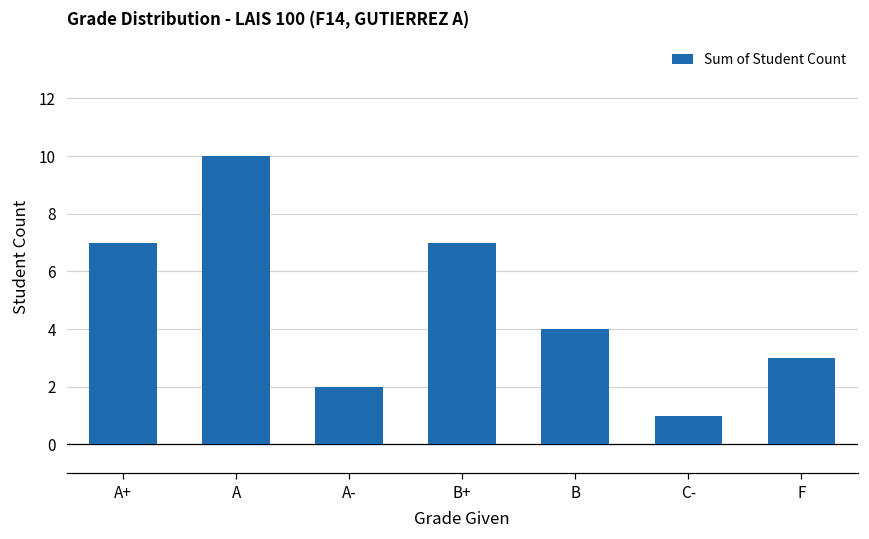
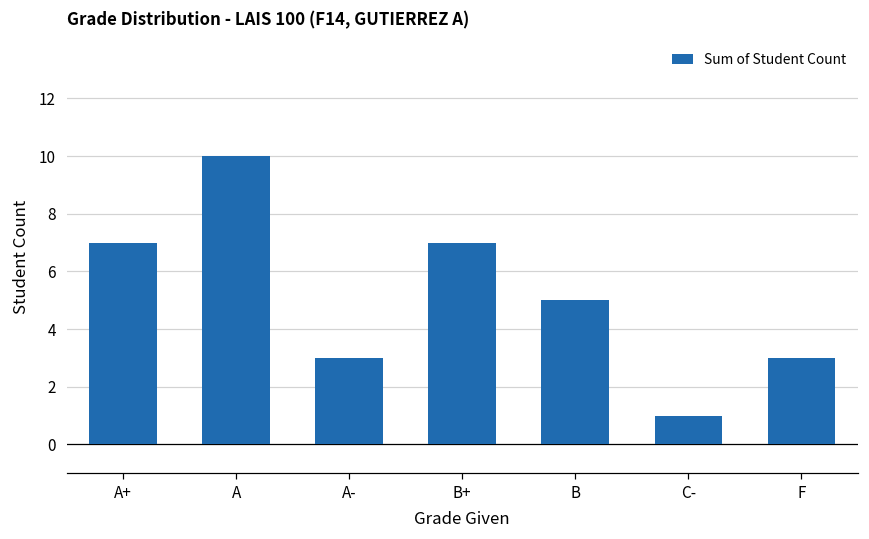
  {
    "A+": 7,
    "A": 10,
-   "A-": 2,
+   "A-": 3,
    "B+": 7,
-   "B": 4,
+   "B": 5,
    "C-": 1,
    "F": 3
  }
